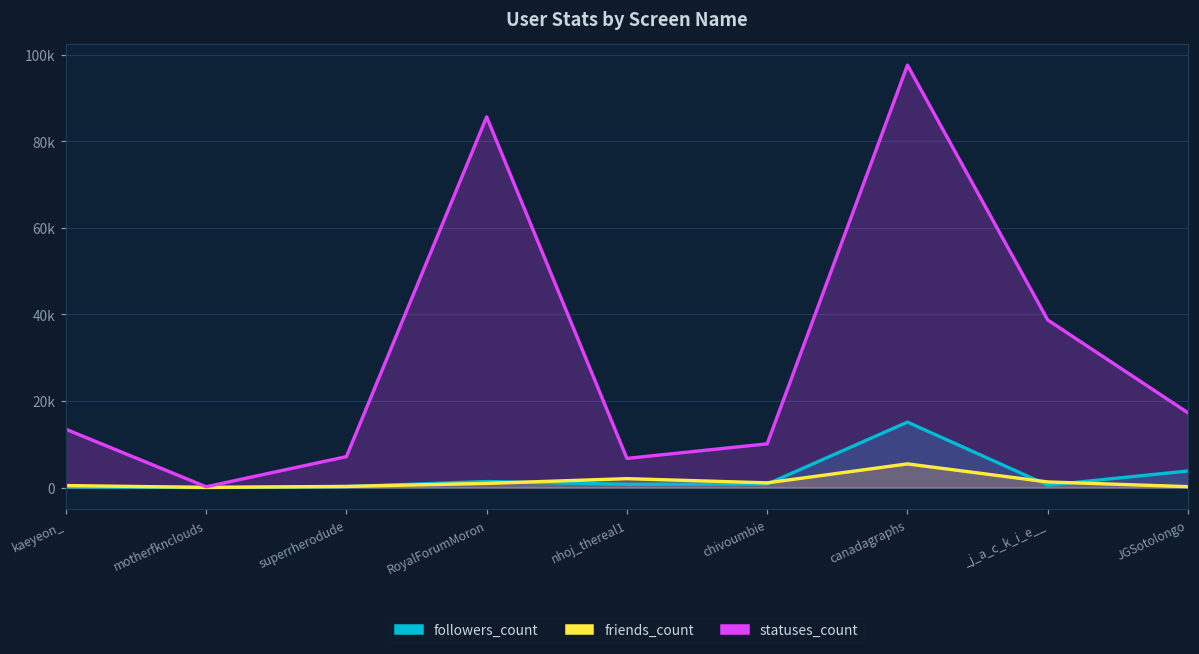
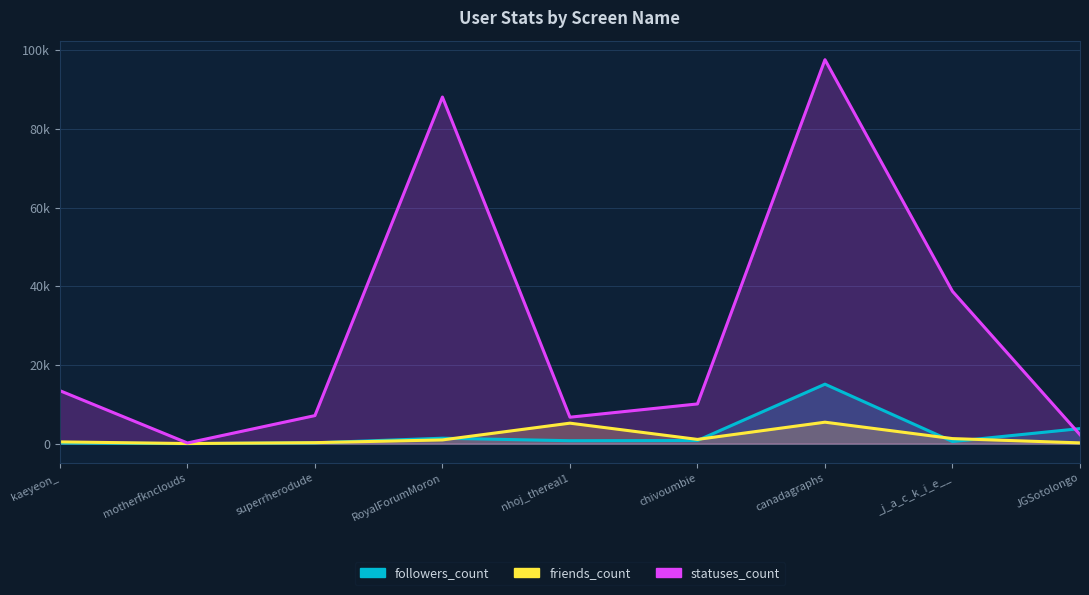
  {
    "followers_count": {
      "nhoj_thereal1": 1000,
      "canadagraphs": 15000,
      "_j_a_c_k_i_e__": 1000,
      "JGSotolongo": 4000
    },
    "friends_count": {
-     "nhoj_thereal1": 2000,
+     "nhoj_thereal1": 5000,
      "canadagraphs": 5000,
      "_j_a_c_k_i_e__": 1000,
      "JGSotolongo": 0
    },
    "statuses_count": {
      "kaeyeon_": 13000,
      "superrherodude": 7000,
-     "RoyalForumMoron": 86000,
+     "RoyalForumMoron": 88000,
      "nhoj_thereal1": 7000,
      "chivoumbie": 10000,
      "canadagraphs": 98000,
      "_j_a_c_k_i_e__": 39000,
-     "JGSotolongo": 17000
+     "JGSotolongo": 2000
    }
  }
